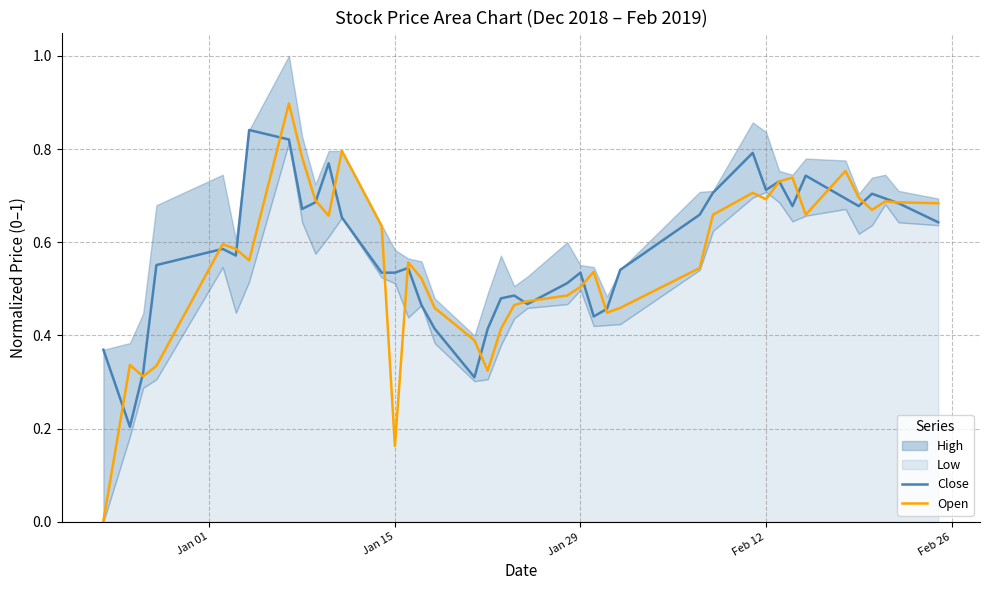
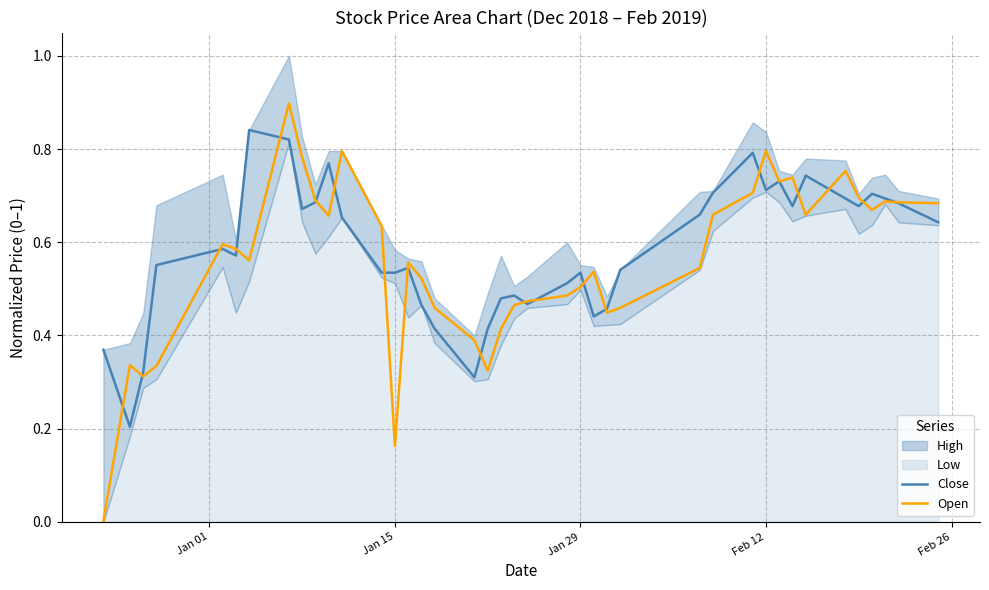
  {
    "Open": {
      "Jan 15": 0.16,
      "Jan 29": 0.50,
-     "Feb 12": 0.69
+     "Feb 12": 0.80
    }
  }
